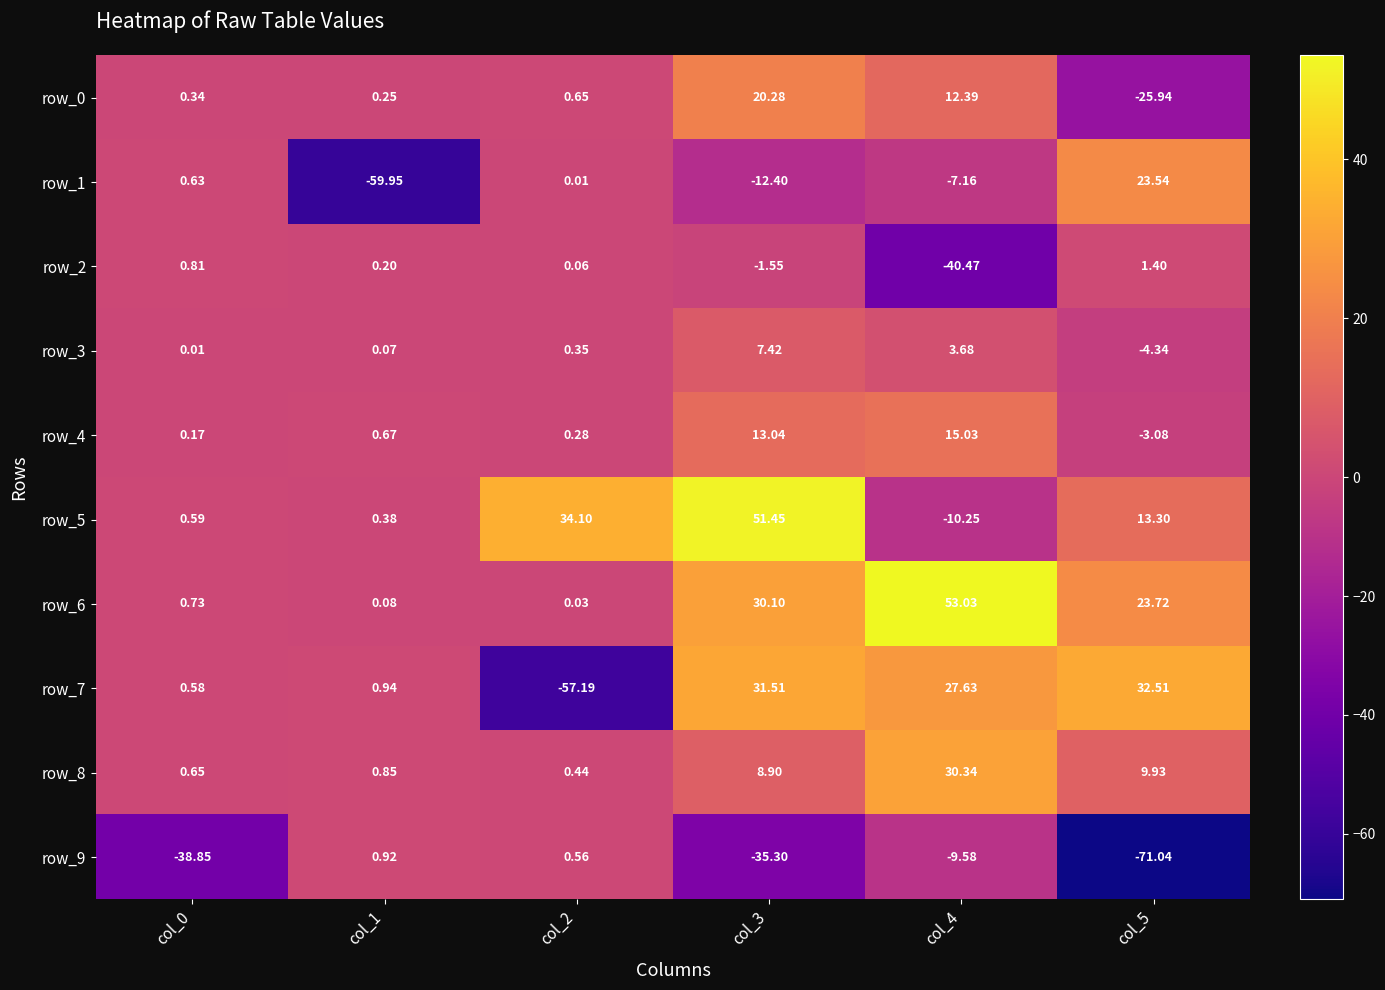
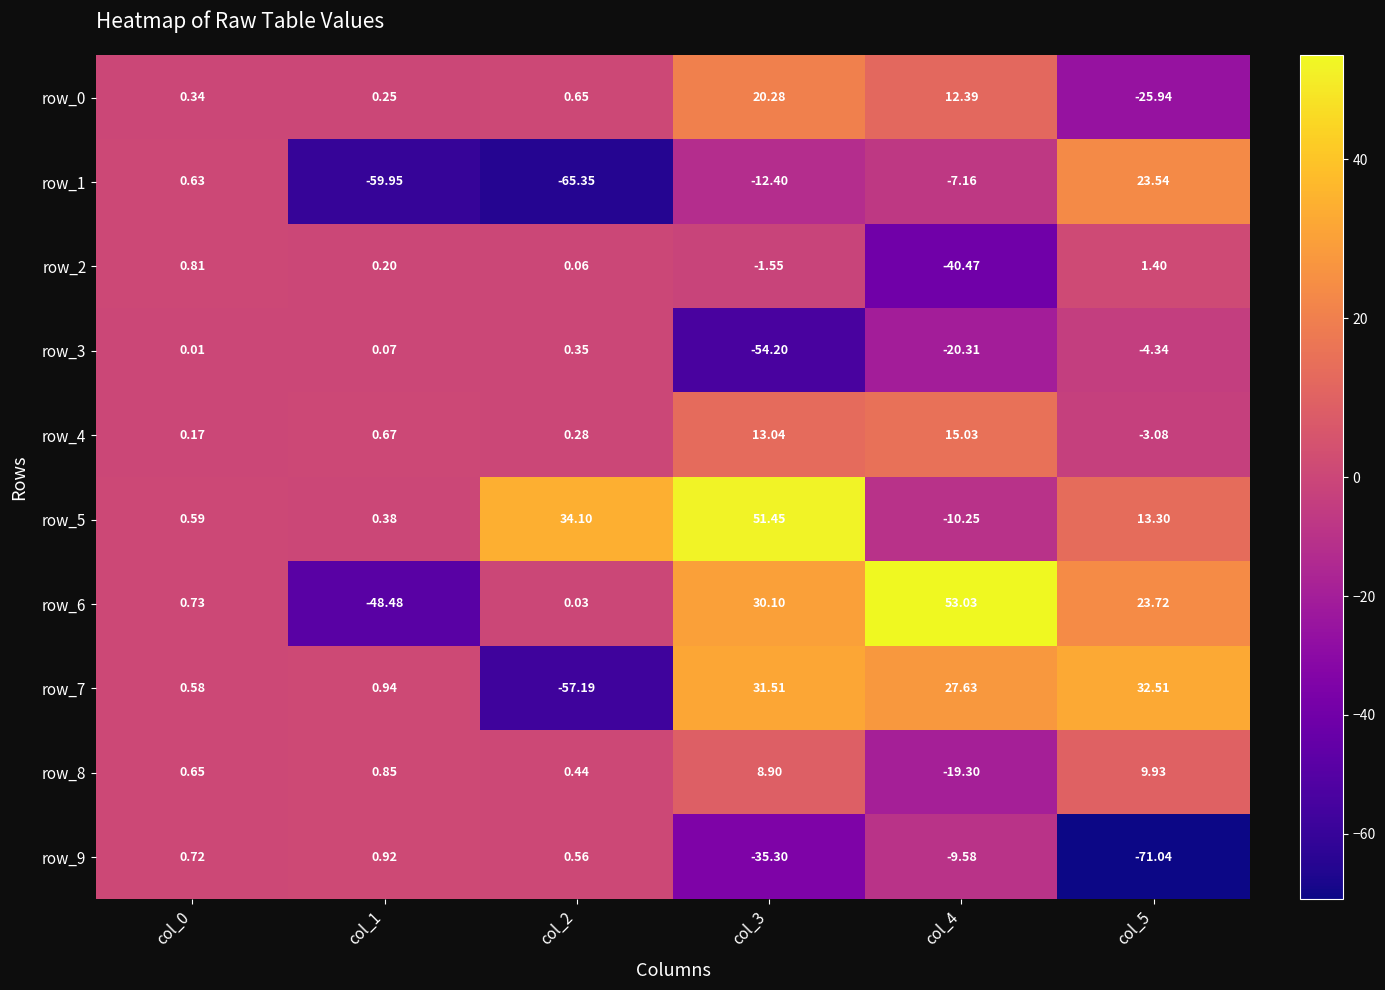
  {
    "row_0": {
      "col_0": 0.34,
      "col_1": 0.25,
      "col_2": 0.65,
      "col_3": 20.28,
      "col_4": 12.39,
      "col_5": -25.94
    },
    "row_1": {
      "col_0": 0.63,
      "col_1": -59.95,
-     "col_2": 0.01,
+     "col_2": -65.35,
      "col_3": -12.40,
      "col_4": -7.16,
      "col_5": 23.54
    },
    "row_2": {
      "col_0": 0.81,
      "col_1": 0.20,
      "col_2": 0.06,
      "col_3": -1.55,
      "col_4": -40.47,
      "col_5": 1.40
    },
    "row_3": {
      "col_0": 0.01,
      "col_1": 0.07,
      "col_2": 0.35,
-     "col_3": 7.42,
-     "col_4": 3.68,
+     "col_3": -54.20,
+     "col_4": -20.31,
      "col_5": -4.34
    },
    "row_4": {
      "col_0": 0.17,
      "col_1": 0.67,
      "col_2": 0.28,
      "col_3": 13.04,
      "col_4": 15.03,
      "col_5": -3.08
    },
    "row_5": {
      "col_0": 0.59,
      "col_1": 0.38,
      "col_2": 34.10,
      "col_3": 51.45,
      "col_4": -10.25,
      "col_5": 13.30
    },
    "row_6": {
      "col_0": 0.73,
-     "col_1": 0.08,
+     "col_1": -48.48,
      "col_2": 0.03,
      "col_3": 30.10,
      "col_4": 53.03,
      "col_5": 23.72
    },
    "row_7": {
      "col_0": 0.58,
      "col_1": 0.94,
      "col_2": -57.19,
      "col_3": 31.51,
      "col_4": 27.63,
      "col_5": 32.51
    },
    "row_8": {
      "col_0": 0.65,
      "col_1": 0.85,
      "col_2": 0.44,
      "col_3": 8.90,
-     "col_4": 30.34,
+     "col_4": -19.30,
      "col_5": 9.93
    },
    "row_9": {
-     "col_0": -38.85,
+     "col_0": 0.72,
      "col_1": 0.92,
      "col_2": 0.56,
      "col_3": -35.30,
      "col_4": -9.58,
      "col_5": -71.04
    }
  }
